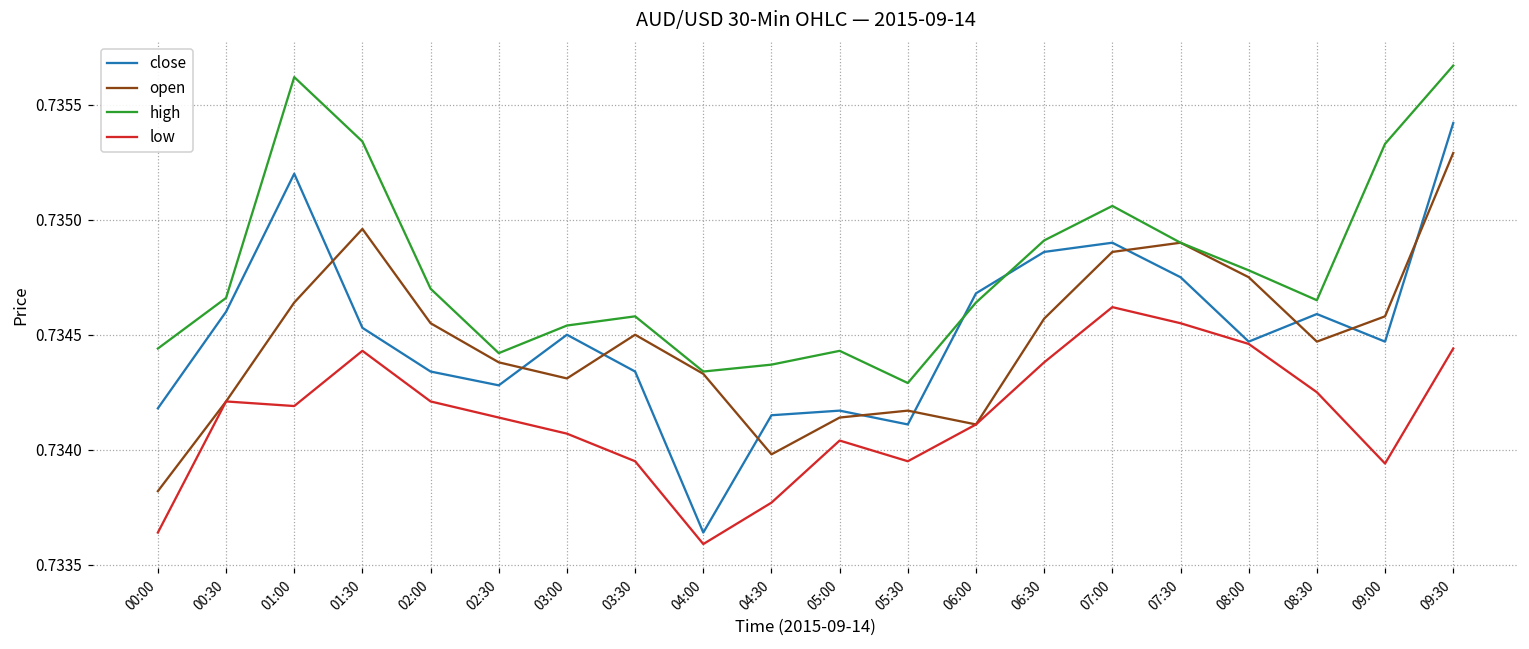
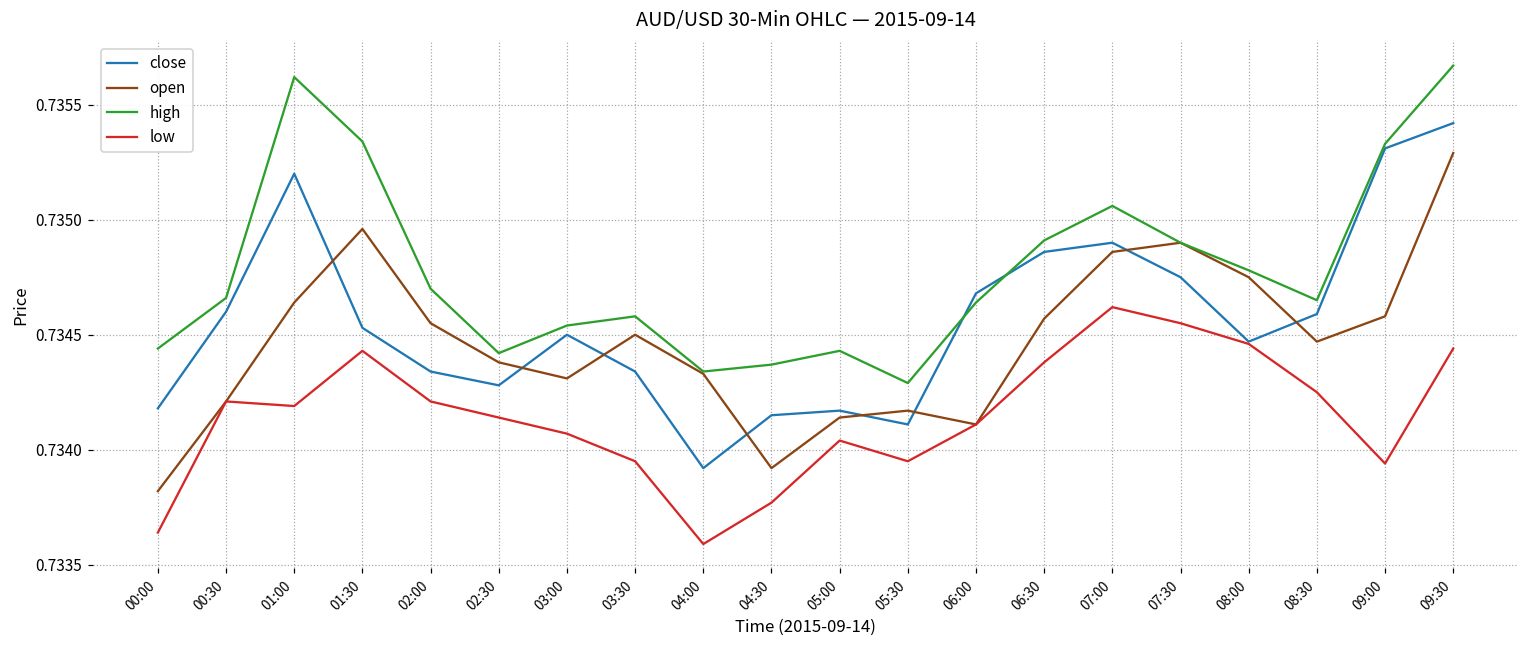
  {
    "close": {
      "00:00": 0.73418,
      "00:30": 0.73460,
      "01:00": 0.73520,
      "01:30": 0.73453,
      "02:00": 0.73434,
      "02:30": 0.73428,
      "03:00": 0.73450,
      "03:30": 0.73434,
-     "04:00": 0.73364,
+     "04:00": 0.73392,
      "04:30": 0.73415,
      "05:00": 0.73417,
      "05:30": 0.73411,
      "06:00": 0.73468,
      "06:30": 0.73486,
      "07:00": 0.73490,
      "07:30": 0.73475,
      "08:30": 0.73459,
-     "09:00": 0.73447,
+     "09:00": 0.73531,
      "09:30": 0.73542
    },
    "open": {
      "00:00": 0.73382,
      "01:00": 0.73464,
      "01:30": 0.73496,
      "02:00": 0.73455,
      "02:30": 0.73438,
      "03:00": 0.73431,
      "03:30": 0.73450,
-     "04:30": 0.73398,
+     "04:30": 0.73392,
      "05:00": 0.73414,
      "05:30": 0.73417,
      "06:30": 0.73457,
      "07:00": 0.73486,
      "08:00": 0.73475,
      "08:30": 0.73447,
      "09:00": 0.73458,
      "09:30": 0.73529
    },
    "high": {
      "00:00": 0.73444,
      "00:30": 0.73466,
      "01:00": 0.73562,
      "01:30": 0.73534,
      "02:00": 0.73470,
      "02:30": 0.73442,
      "03:00": 0.73454,
      "03:30": 0.73458,
      "04:30": 0.73437,
      "05:00": 0.73443,
      "05:30": 0.73429,
      "06:00": 0.73464,
      "06:30": 0.73491,
      "07:00": 0.73506,
      "08:00": 0.73478,
      "08:30": 0.73465,
      "09:00": 0.73533,
      "09:30": 0.73567
    },
    "low": {
      "00:00": 0.73364,
      "01:00": 0.73419,
      "01:30": 0.73443,
      "02:00": 0.73421,
      "02:30": 0.73414,
      "03:00": 0.73407,
      "03:30": 0.73395,
      "04:00": 0.73359,
      "04:30": 0.73377,
      "05:00": 0.73404,
      "05:30": 0.73395,
      "06:30": 0.73438,
      "07:00": 0.73462,
      "07:30": 0.73455,
      "08:30": 0.73425,
      "09:00": 0.73394,
      "09:30": 0.73444
    }
  }
